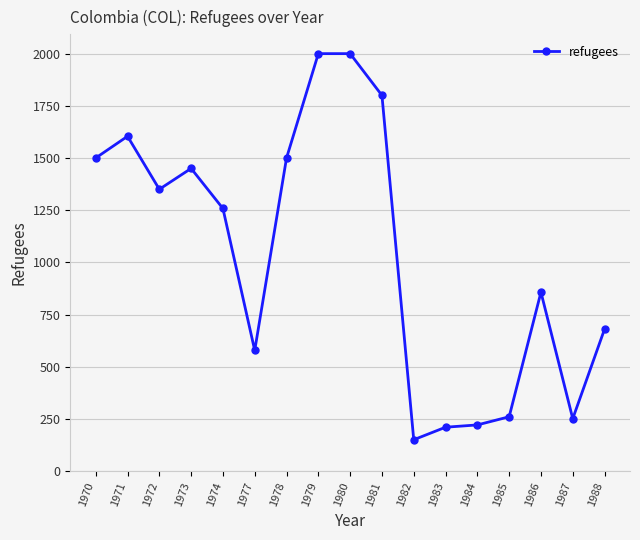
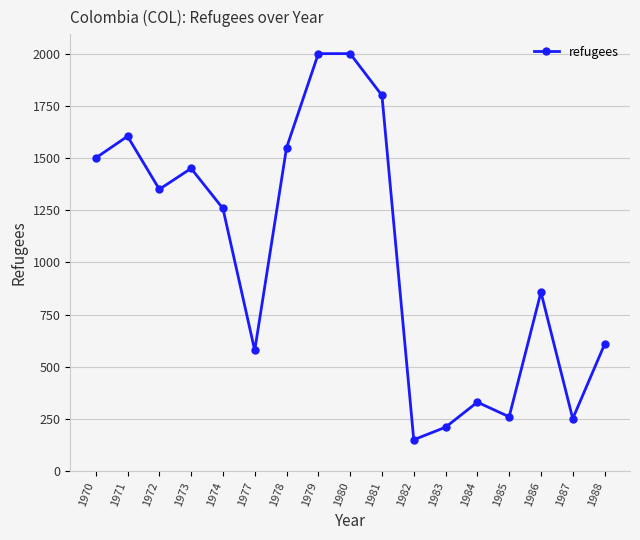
  {
    "1970": 1500,
    "1971": 1600,
    "1972": 1350,
    "1973": 1450,
    "1974": 1260,
    "1977": 580,
-   "1978": 1500,
+   "1978": 1550,
    "1979": 2000,
    "1980": 2000,
    "1981": 1800,
    "1982": 150,
    "1983": 210,
-   "1984": 220,
+   "1984": 330,
    "1985": 260,
    "1986": 860,
    "1987": 250,
-   "1988": 680
+   "1988": 610
  }
